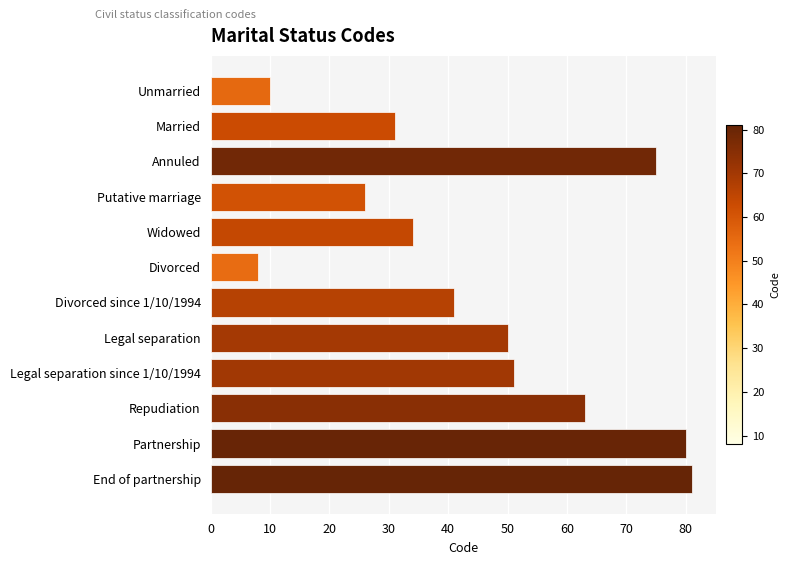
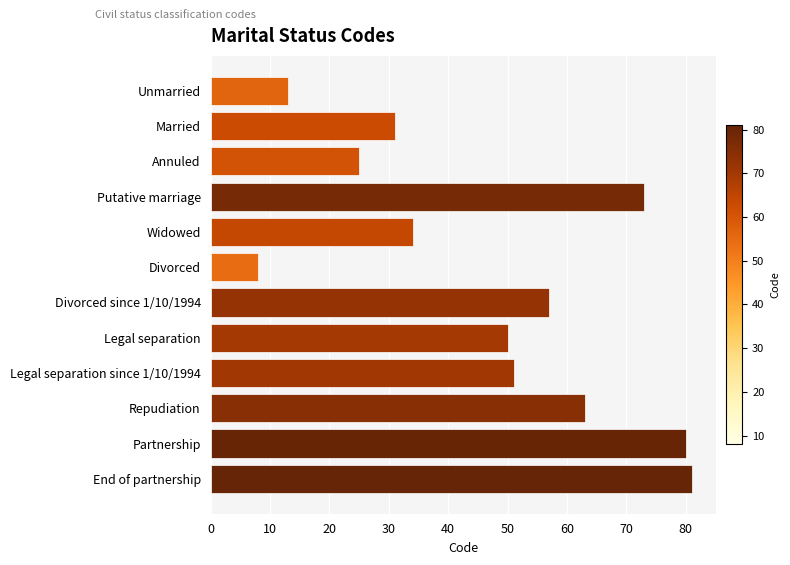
  {
-   "Unmarried": 10,
+   "Unmarried": 13,
    "Married": 31,
-   "Annuled": 75,
-   "Putative marriage": 26,
+   "Annuled": 25,
+   "Putative marriage": 73,
    "Widowed": 34,
    "Divorced": 8,
-   "Divorced since 1/10/1994": 41,
+   "Divorced since 1/10/1994": 57,
    "Legal separation": 50,
    "Legal separation since 1/10/1994": 51,
    "Repudiation": 63,
    "Partnership": 80,
    "End of partnership": 81
  }
